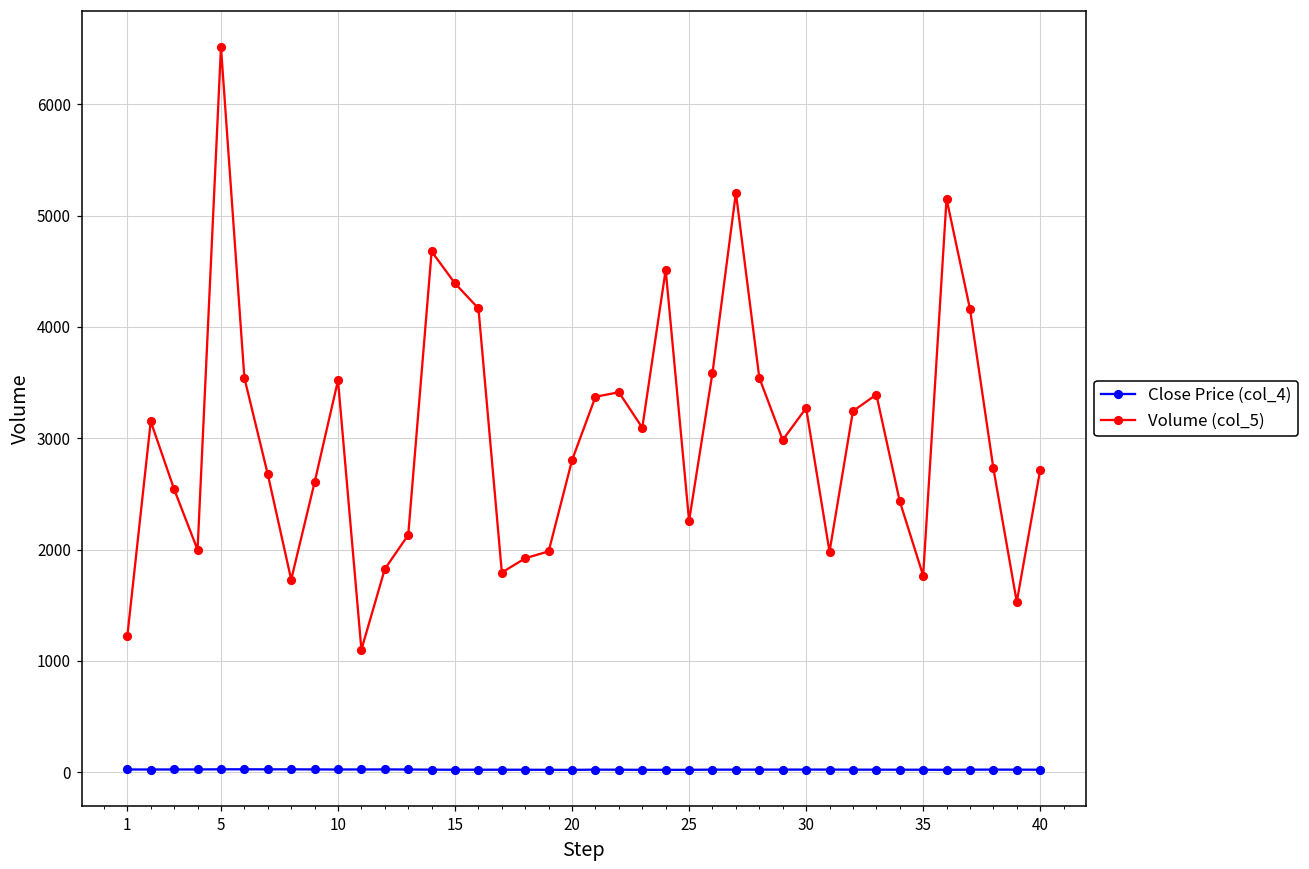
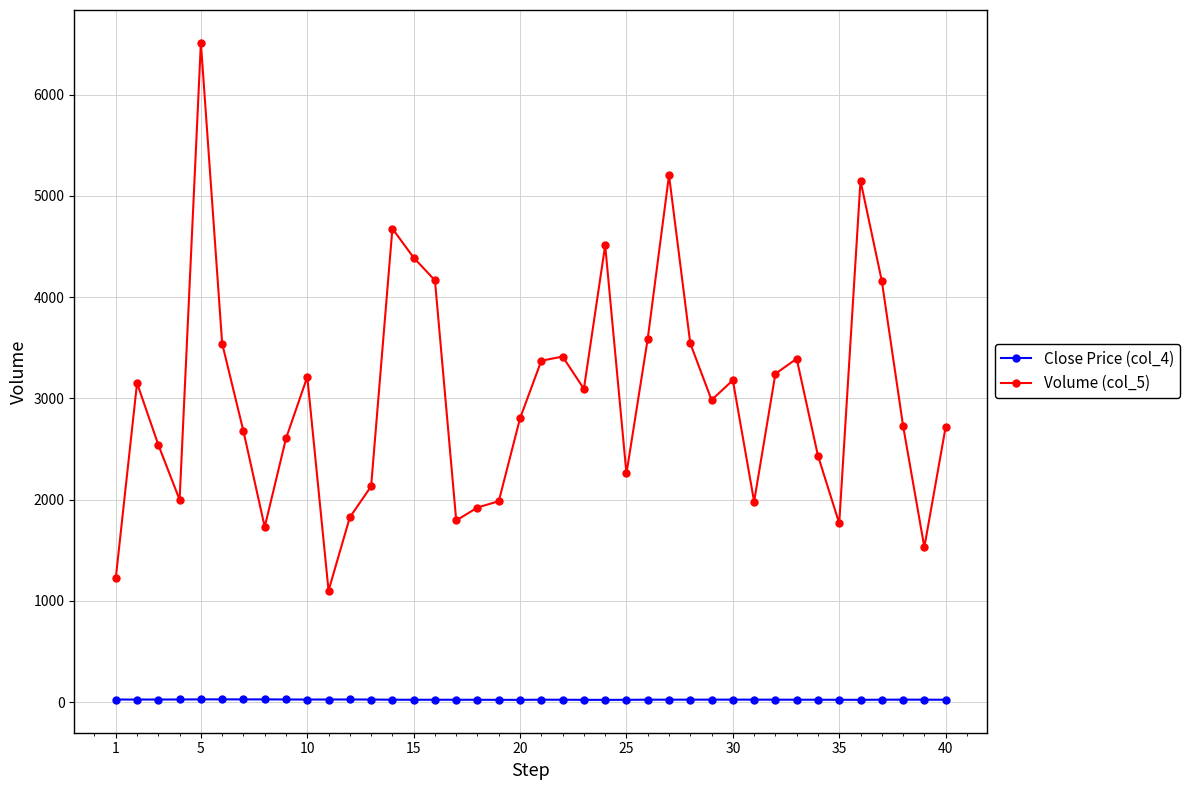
  {
    "Close Price (col_4)": {
      "1": 30,
      "5": 30,
      "10": 30,
      "15": 20,
      "20": 20,
      "25": 20,
      "30": 20,
      "35": 20,
      "40": 20
    },
    "Volume (col_5)": {
      "1": 1230,
      "5": 6510,
-     "10": 3520,
+     "10": 3210,
      "15": 4390,
      "20": 2800,
      "25": 2260,
-     "30": 3270,
+     "30": 3180,
      "35": 1770,
      "40": 2720
    }
  }
